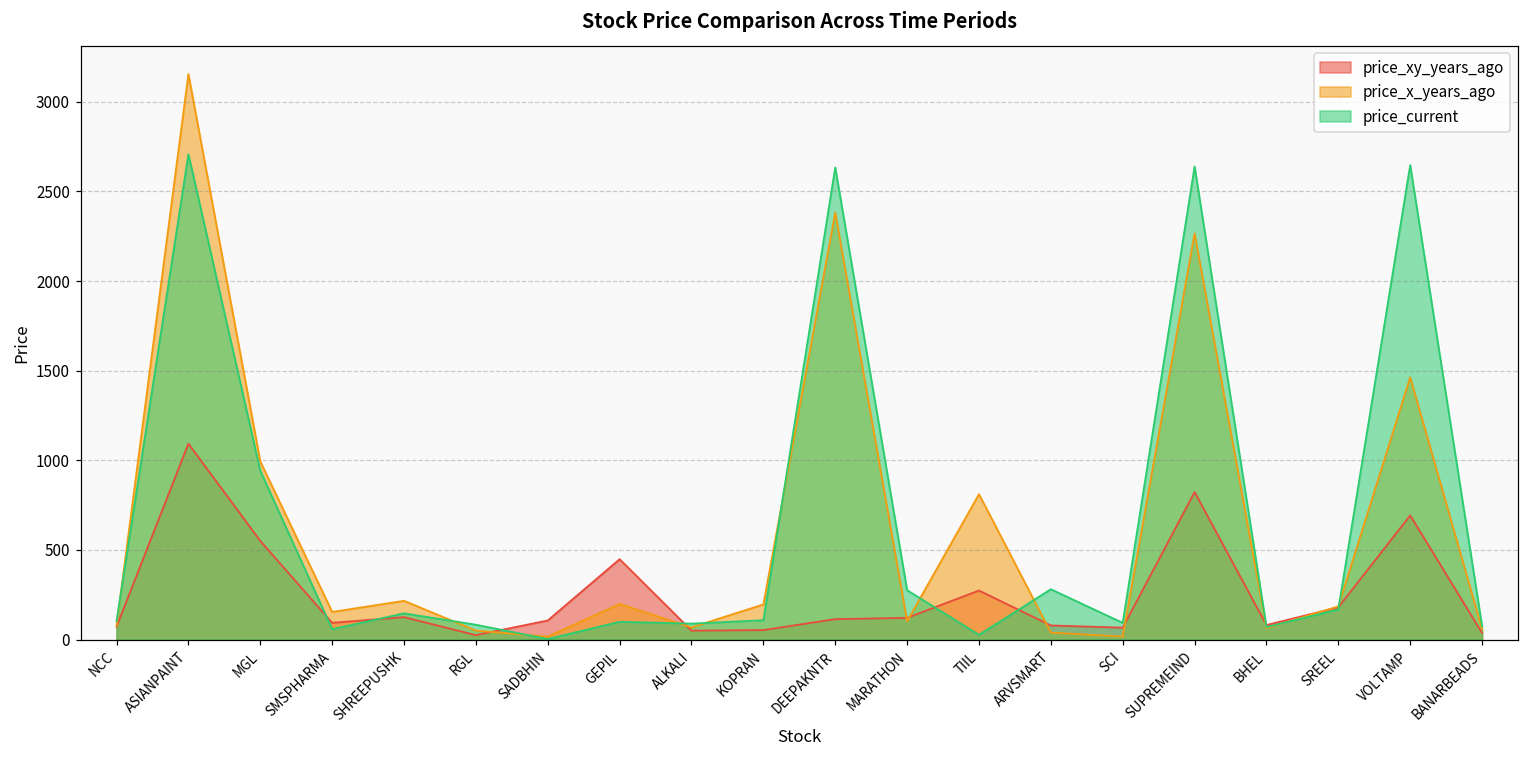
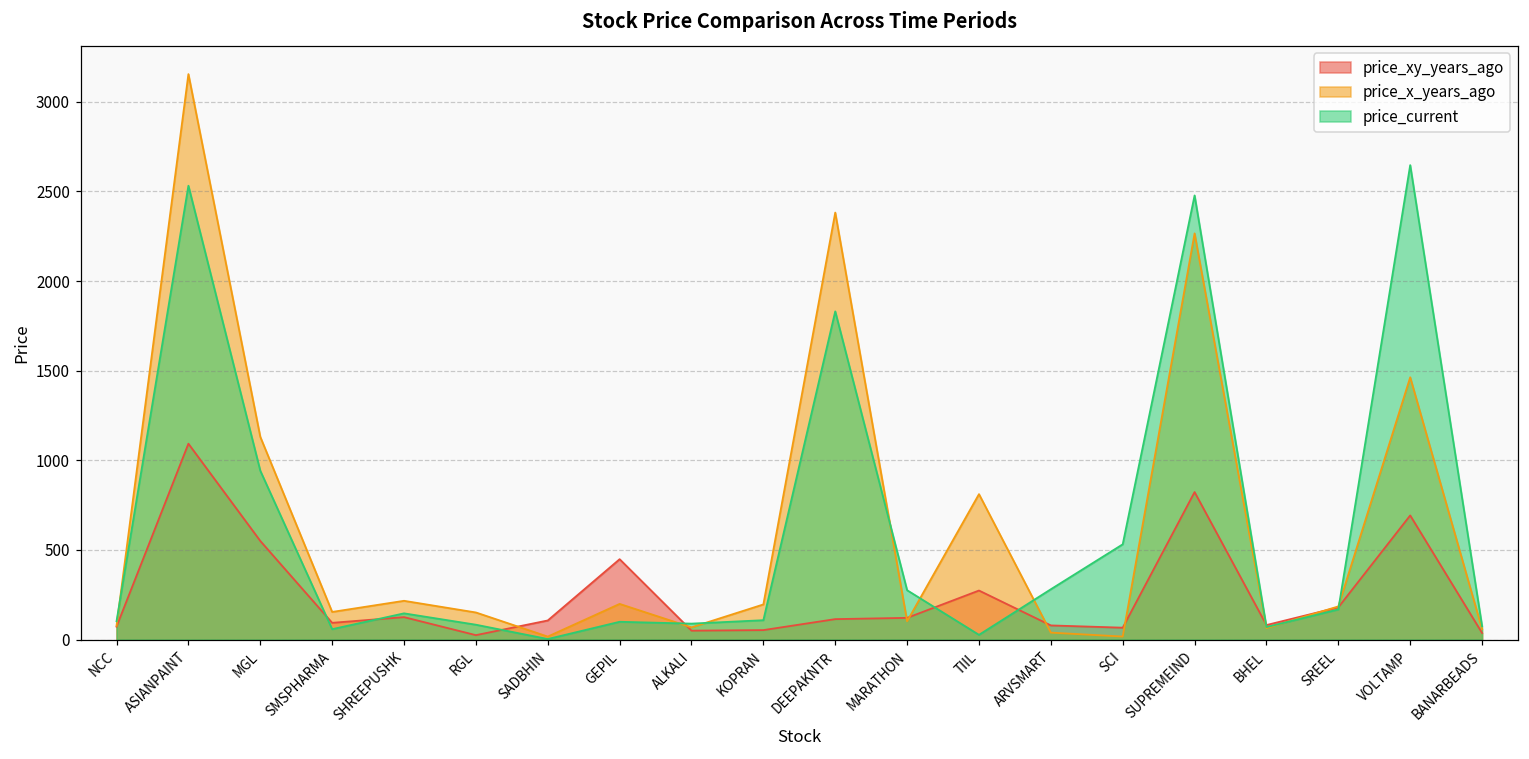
  {
    "price_xy_years_ago": {
      "ASIANPAINT": 1090,
      "MGL": 550,
      "SMSPHARMA": 90,
      "SHREEPUSHK": 130,
      "RGL": 20,
      "SADBHIN": 110,
      "GEPIL": 450,
      "ALKALI": 50,
      "KOPRAN": 50,
      "DEEPAKNTR": 110,
      "MARATHON": 120,
      "TIIL": 270,
      "ARVSMART": 80,
      "SCI": 70,
      "SUPREMEIND": 820,
      "VOLTAMP": 690,
      "BANARBEADS": 40
    },
    "price_x_years_ago": {
      "ASIANPAINT": 3150,
-     "MGL": 990,
+     "MGL": 1130,
      "SMSPHARMA": 150,
      "SHREEPUSHK": 220,
-     "RGL": 50,
+     "RGL": 150,
      "GEPIL": 200,
      "ALKALI": 70,
      "KOPRAN": 200,
      "DEEPAKNTR": 2380,
      "MARATHON": 100,
      "TIIL": 810,
      "ARVSMART": 40,
      "SCI": 20,
      "SUPREMEIND": 2270,
      "VOLTAMP": 1460,
      "BANARBEADS": 60
    },
    "price_current": {
      "NCC": 100,
-     "ASIANPAINT": 2710,
+     "ASIANPAINT": 2530,
      "MGL": 940,
      "SMSPHARMA": 60,
      "SHREEPUSHK": 150,
      "RGL": 80,
      "GEPIL": 100,
      "ALKALI": 90,
      "KOPRAN": 110,
-     "DEEPAKNTR": 2630,
+     "DEEPAKNTR": 1830,
      "MARATHON": 280,
      "TIIL": 30,
      "ARVSMART": 280,
-     "SCI": 90,
-     "SUPREMEIND": 2640,
+     "SCI": 530,
+     "SUPREMEIND": 2480,
      "VOLTAMP": 2650,
      "BANARBEADS": 70
    }
  }
